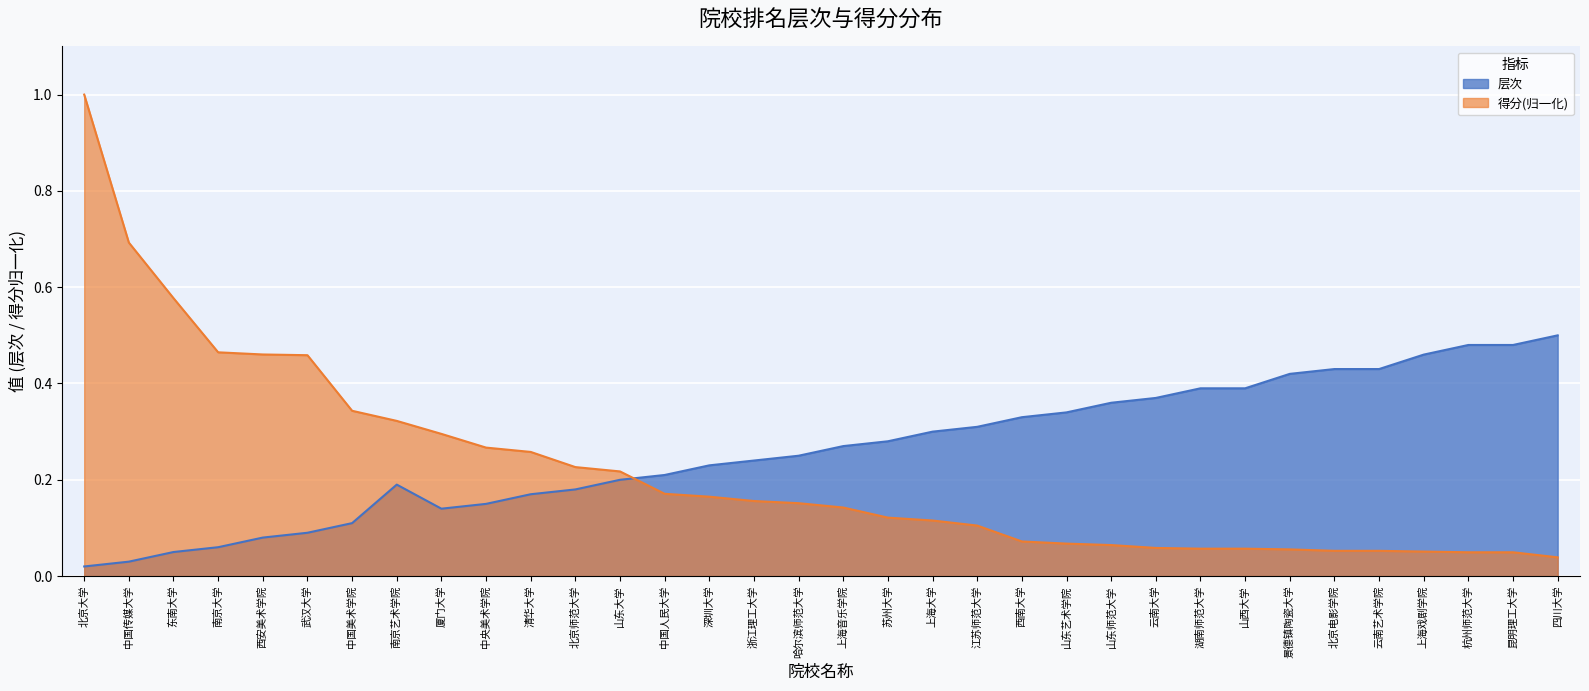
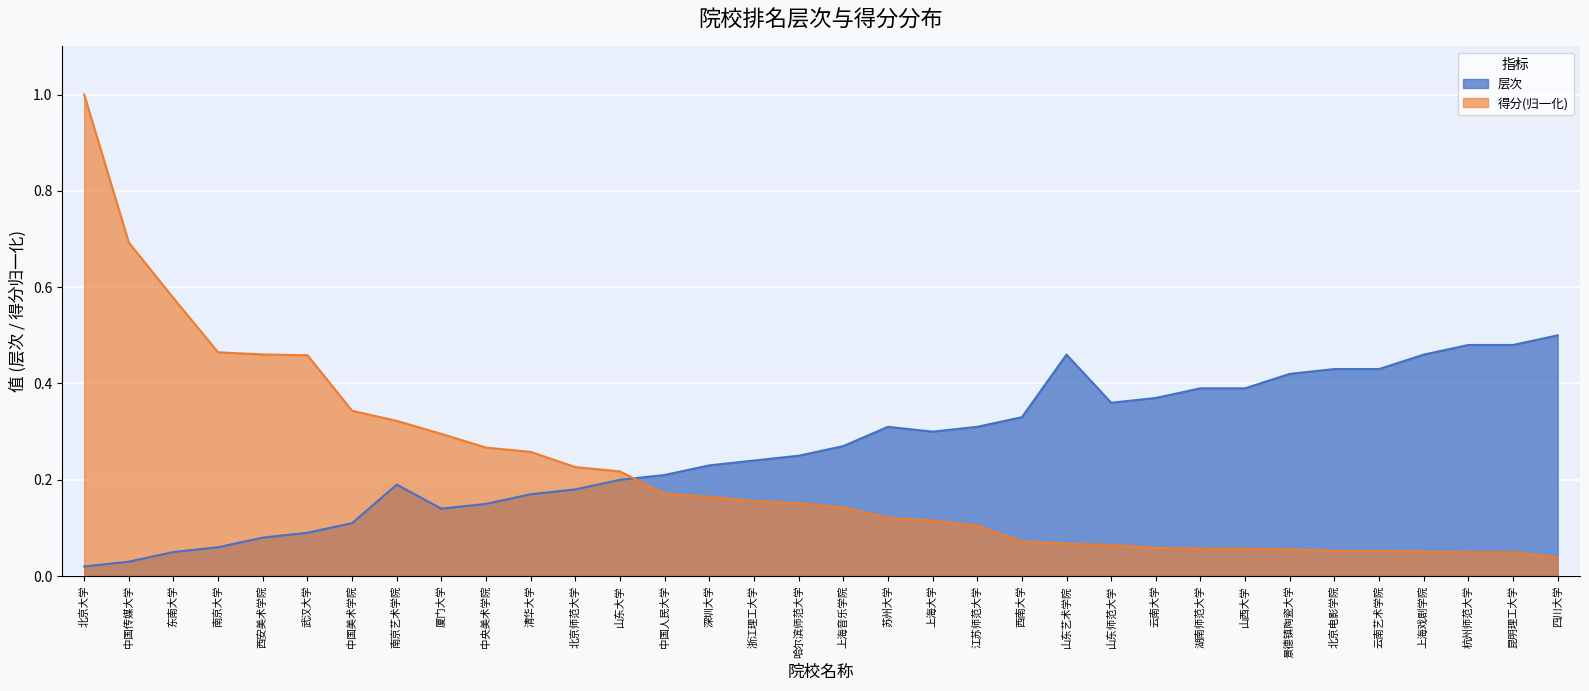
  {
    "层次": {
      "北京大学": 0.02,
      "中国传媒大学": 0.03,
      "东南大学": 0.05,
      "南京大学": 0.06,
      "西安美术学院": 0.08,
      "武汉大学": 0.09,
      "中国美术学院": 0.11,
      "南京艺术学院": 0.19,
      "厦门大学": 0.14,
      "中央美术学院": 0.15,
      "清华大学": 0.17,
      "北京师范大学": 0.18,
      "山东大学": 0.20,
      "中国人民大学": 0.21,
      "深圳大学": 0.23,
      "浙江理工大学": 0.24,
      "哈尔滨师范大学": 0.25,
      "上海音乐学院": 0.27,
-     "苏州大学": 0.28,
+     "苏州大学": 0.31,
      "上海大学": 0.30,
      "江苏师范大学": 0.31,
      "西南大学": 0.33,
-     "山东艺术学院": 0.34,
+     "山东艺术学院": 0.46,
      "山东师范大学": 0.36,
      "云南大学": 0.37,
      "湖南师范大学": 0.39,
      "山西大学": 0.39,
      "景德镇陶瓷大学": 0.42,
      "北京电影学院": 0.43,
      "云南艺术学院": 0.43,
      "上海戏剧学院": 0.46,
      "杭州师范大学": 0.48,
      "昆明理工大学": 0.48,
      "四川大学": 0.50
    },
    "得分(归一化)": {
      "北京大学": 1.00,
      "中国传媒大学": 0.69,
      "东南大学": 0.58,
      "南京大学": 0.46,
      "西安美术学院": 0.46,
      "武汉大学": 0.46,
      "中国美术学院": 0.34,
      "南京艺术学院": 0.32,
      "厦门大学": 0.30,
      "中央美术学院": 0.27,
      "清华大学": 0.26,
      "北京师范大学": 0.23,
      "山东大学": 0.22,
      "中国人民大学": 0.17,
      "深圳大学": 0.16,
      "浙江理工大学": 0.16,
      "哈尔滨师范大学": 0.15,
      "上海音乐学院": 0.14,
      "苏州大学": 0.12,
      "上海大学": 0.12,
      "江苏师范大学": 0.10,
      "西南大学": 0.07,
      "山东艺术学院": 0.07,
      "山东师范大学": 0.06,
      "云南大学": 0.06,
      "湖南师范大学": 0.06,
      "山西大学": 0.06,
      "景德镇陶瓷大学": 0.06,
      "北京电影学院": 0.05,
      "云南艺术学院": 0.05,
      "上海戏剧学院": 0.05,
      "杭州师范大学": 0.05,
      "昆明理工大学": 0.05,
      "四川大学": 0.04
    }
  }
